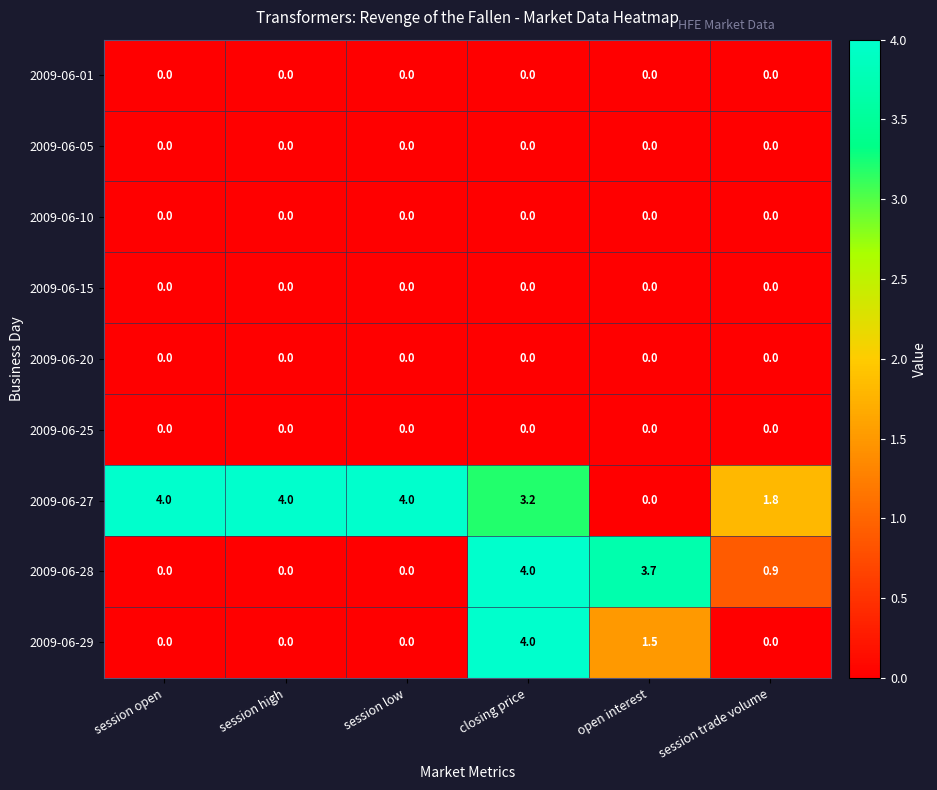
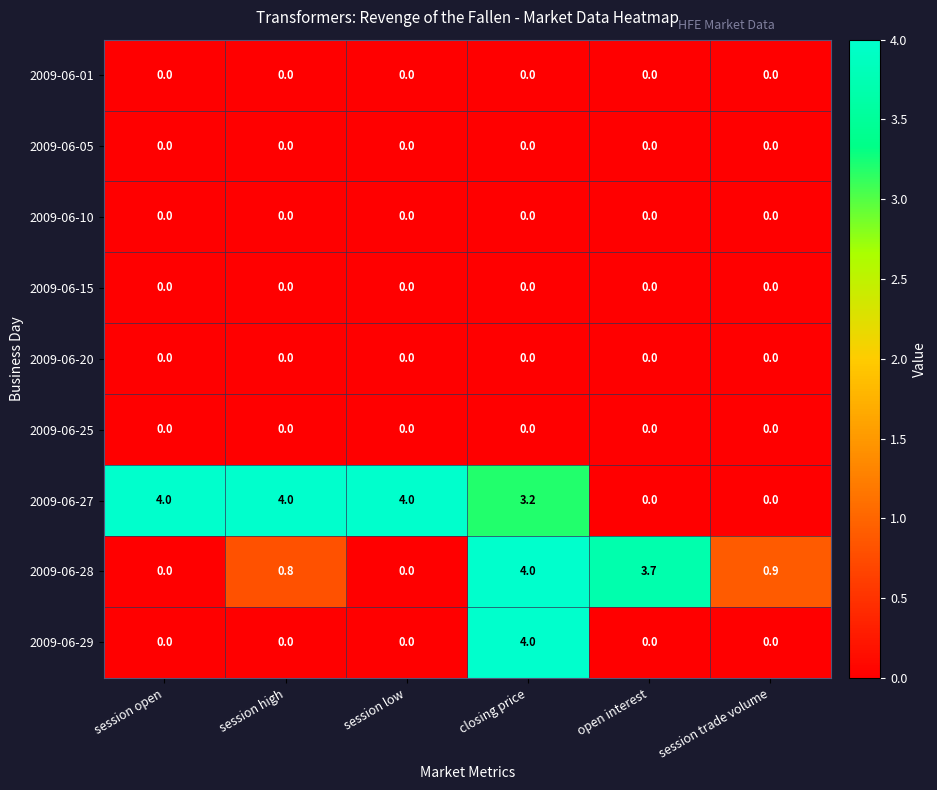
  {
    "2009-06-01": {
      "session open": 0.0,
      "session high": 0.0,
      "session low": 0.0,
      "closing price": 0.0,
      "open interest": 0.0,
      "session trade volume": 0.0
    },
    "2009-06-05": {
      "session open": 0.0,
      "session high": 0.0,
      "session low": 0.0,
      "closing price": 0.0,
      "open interest": 0.0,
      "session trade volume": 0.0
    },
    "2009-06-10": {
      "session open": 0.0,
      "session high": 0.0,
      "session low": 0.0,
      "closing price": 0.0,
      "open interest": 0.0,
      "session trade volume": 0.0
    },
    "2009-06-15": {
      "session open": 0.0,
      "session high": 0.0,
      "session low": 0.0,
      "closing price": 0.0,
      "open interest": 0.0,
      "session trade volume": 0.0
    },
    "2009-06-20": {
      "session open": 0.0,
      "session high": 0.0,
      "session low": 0.0,
      "closing price": 0.0,
      "open interest": 0.0,
      "session trade volume": 0.0
    },
    "2009-06-25": {
      "session open": 0.0,
      "session high": 0.0,
      "session low": 0.0,
      "closing price": 0.0,
      "open interest": 0.0,
      "session trade volume": 0.0
    },
    "2009-06-27": {
      "session open": 4.0,
      "session high": 4.0,
      "session low": 4.0,
      "closing price": 3.2,
      "open interest": 0.0,
-     "session trade volume": 1.8
+     "session trade volume": 0.0
    },
    "2009-06-28": {
      "session open": 0.0,
-     "session high": 0.0,
+     "session high": 0.8,
      "session low": 0.0,
      "closing price": 4.0,
      "open interest": 3.7,
      "session trade volume": 0.9
    },
    "2009-06-29": {
      "session open": 0.0,
      "session high": 0.0,
      "session low": 0.0,
      "closing price": 4.0,
-     "open interest": 1.5,
+     "open interest": 0.0,
      "session trade volume": 0.0
    }
  }
